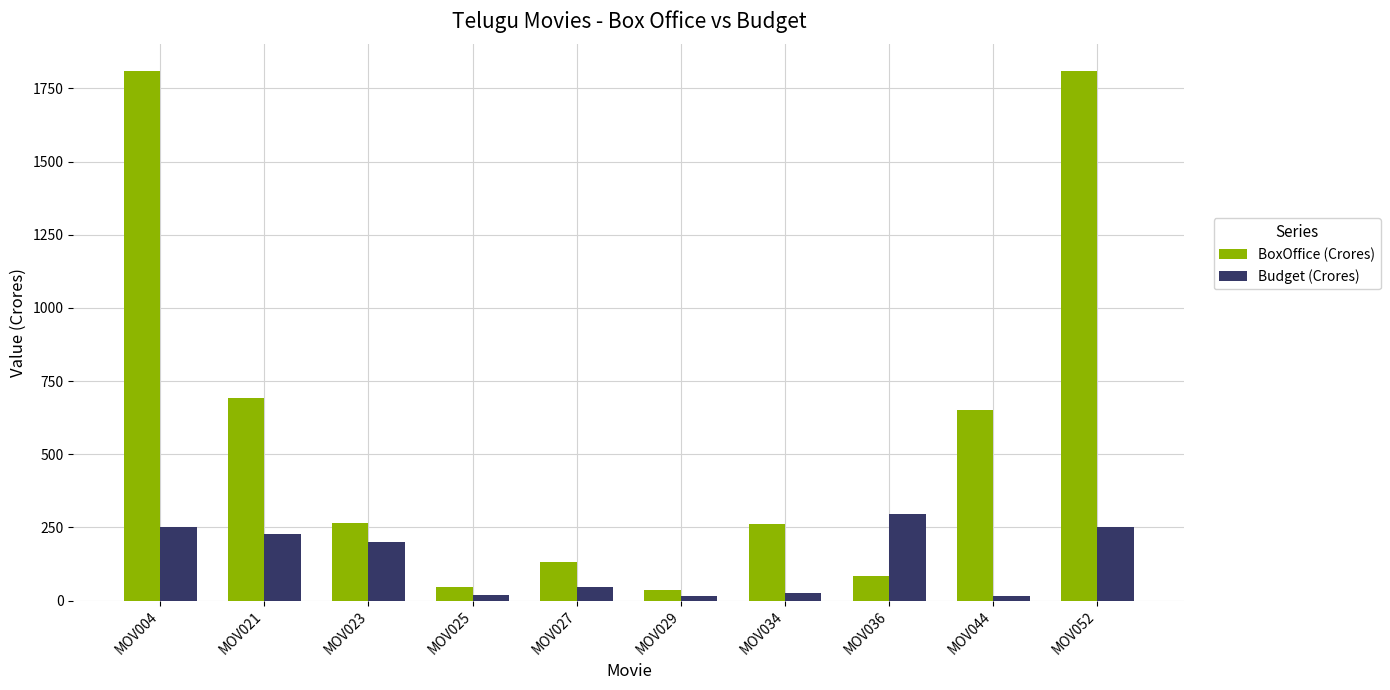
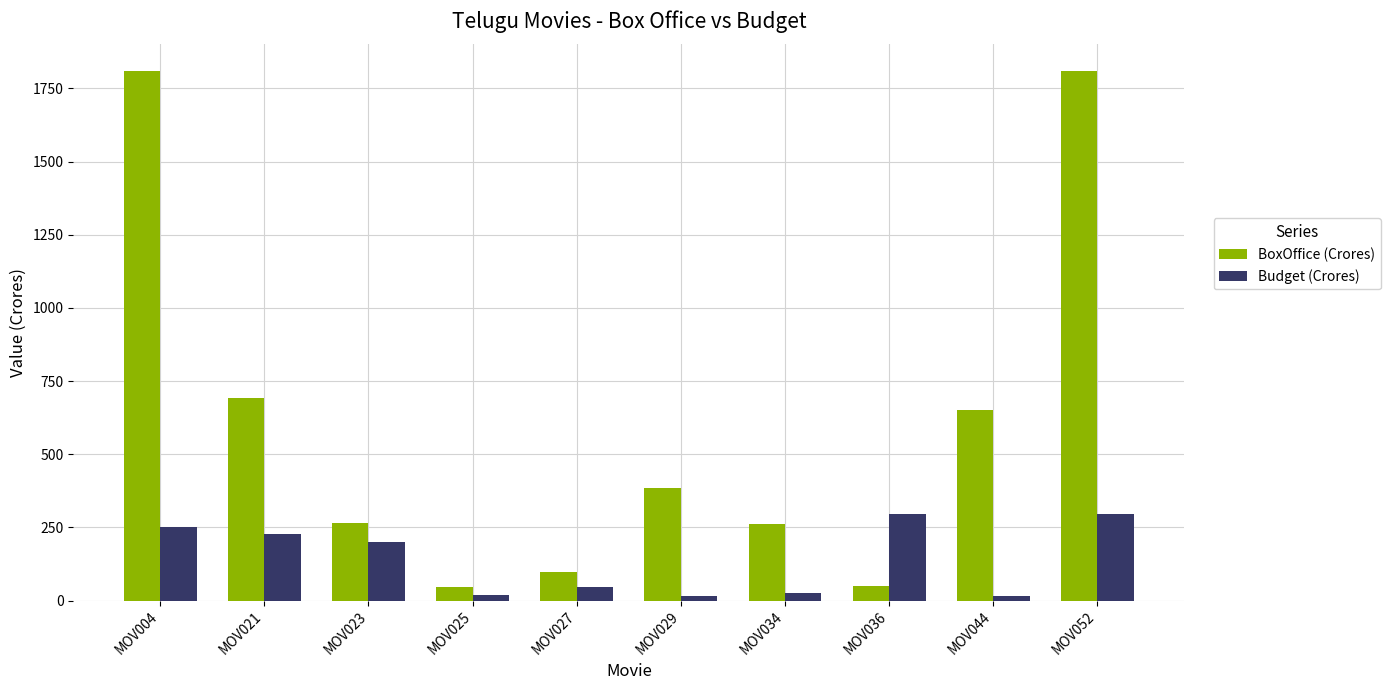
  {
    "BoxOffice (Crores)": {
      "MOV004": 1810,
      "MOV021": 690,
      "MOV023": 270,
      "MOV025": 50,
-     "MOV027": 130,
-     "MOV029": 40,
+     "MOV027": 100,
+     "MOV029": 380,
      "MOV034": 260,
-     "MOV036": 80,
+     "MOV036": 50,
      "MOV044": 650,
      "MOV052": 1810
    },
    "Budget (Crores)": {
      "MOV004": 250,
      "MOV021": 230,
      "MOV023": 200,
      "MOV025": 20,
      "MOV027": 50,
      "MOV029": 20,
      "MOV034": 20,
      "MOV036": 300,
      "MOV044": 20,
-     "MOV052": 250
+     "MOV052": 300
    }
  }
